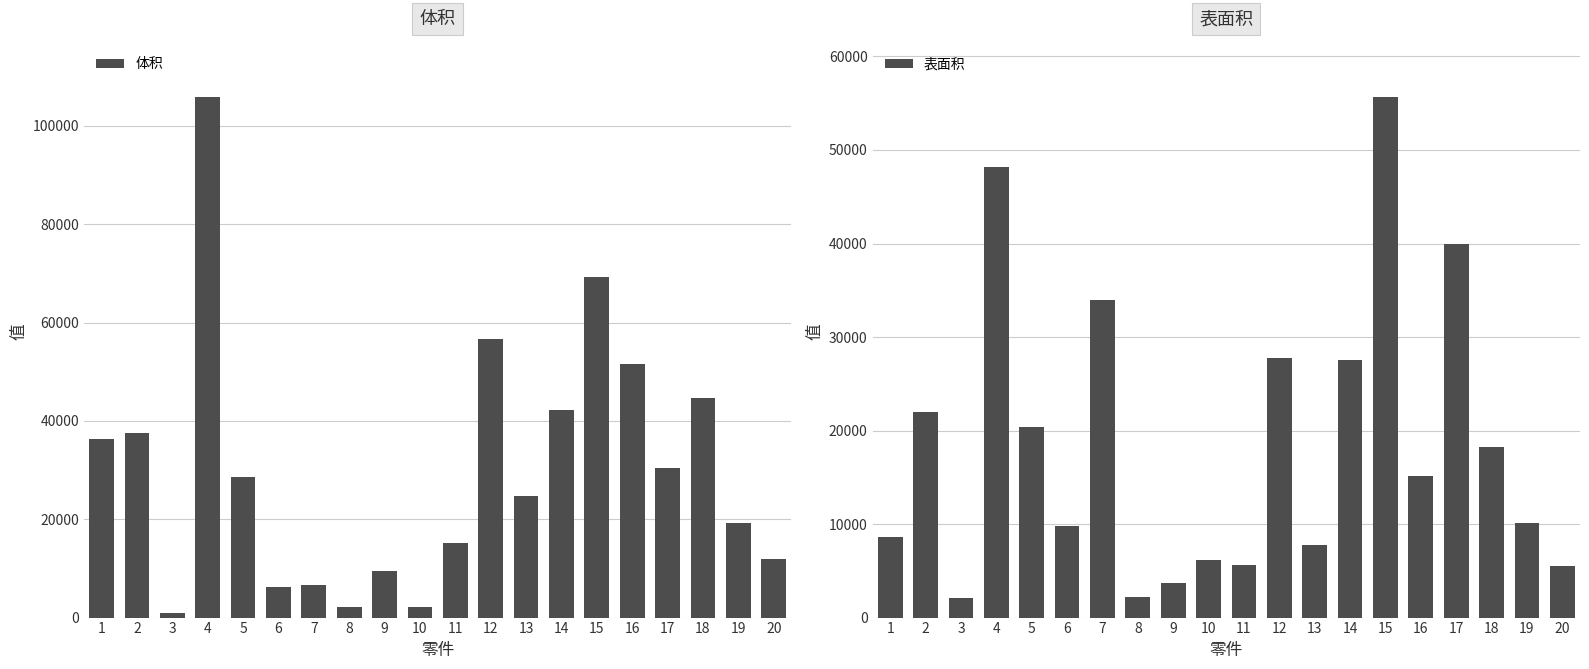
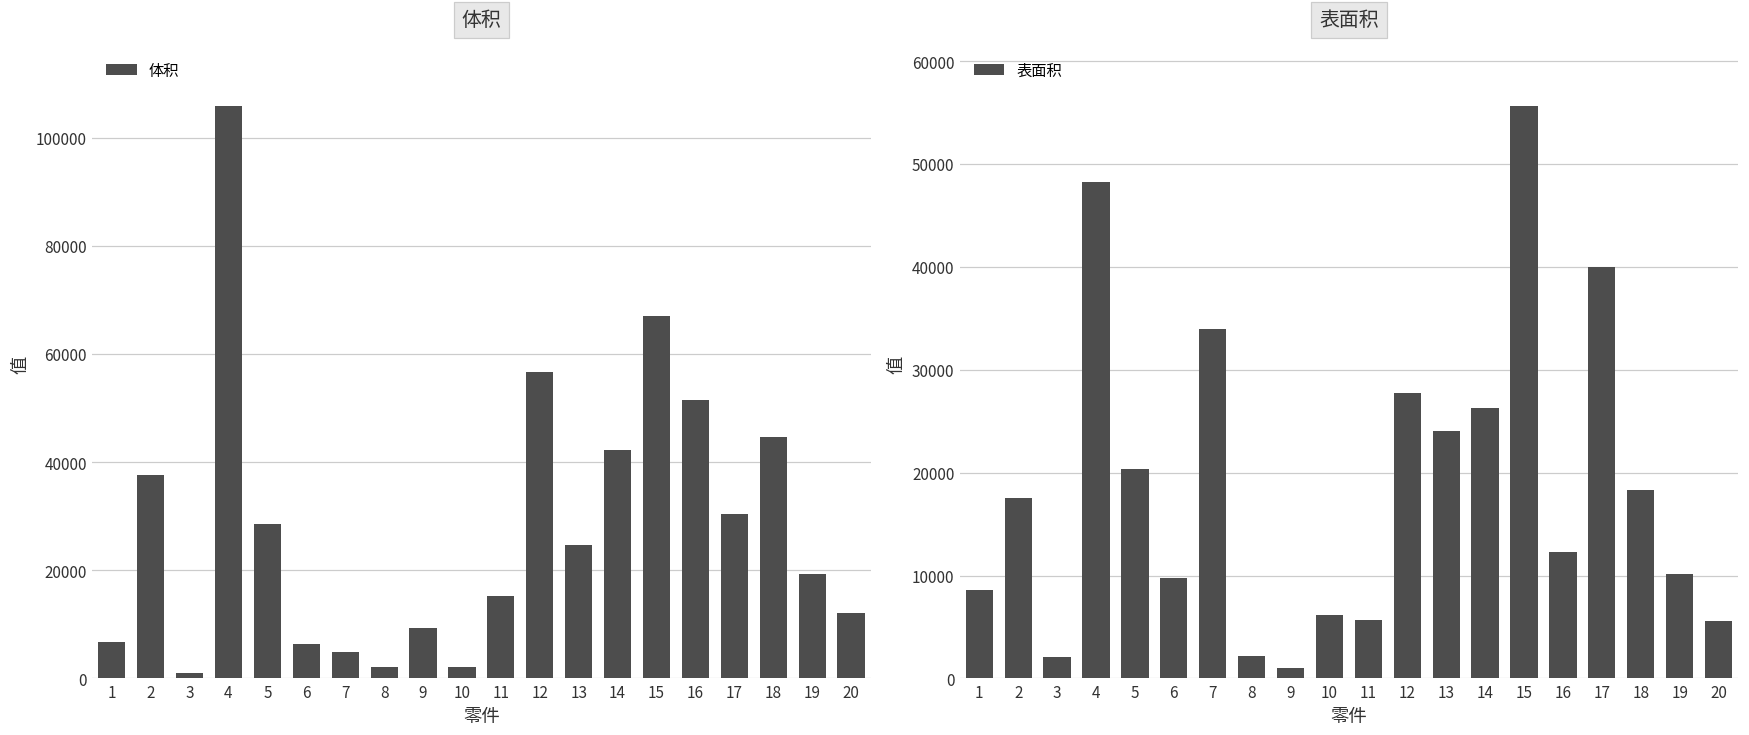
  {
    "体积": {
-     "1": 36000,
+     "1": 7000,
      "2": 38000,
      "3": 1000,
      "4": 106000,
      "5": 29000,
      "6": 6000,
-     "7": 7000,
+     "7": 5000,
      "8": 2000,
      "9": 9000,
      "10": 2000,
      "11": 15000,
      "12": 57000,
      "13": 25000,
      "14": 42000,
-     "15": 69000,
+     "15": 67000,
      "16": 52000,
      "17": 30000,
      "18": 45000,
      "19": 19000,
      "20": 12000
    },
    "表面积": {
      "1": 9000,
-     "2": 22000,
+     "2": 18000,
      "3": 2000,
      "4": 48000,
      "5": 20000,
      "6": 10000,
      "7": 34000,
      "8": 2000,
-     "9": 4000,
+     "9": 1000,
      "10": 6000,
      "11": 6000,
      "12": 28000,
-     "13": 8000,
-     "14": 28000,
+     "13": 24000,
+     "14": 26000,
      "15": 56000,
-     "16": 15000,
+     "16": 12000,
      "17": 40000,
      "18": 18000,
      "19": 10000,
      "20": 6000
    }
  }
